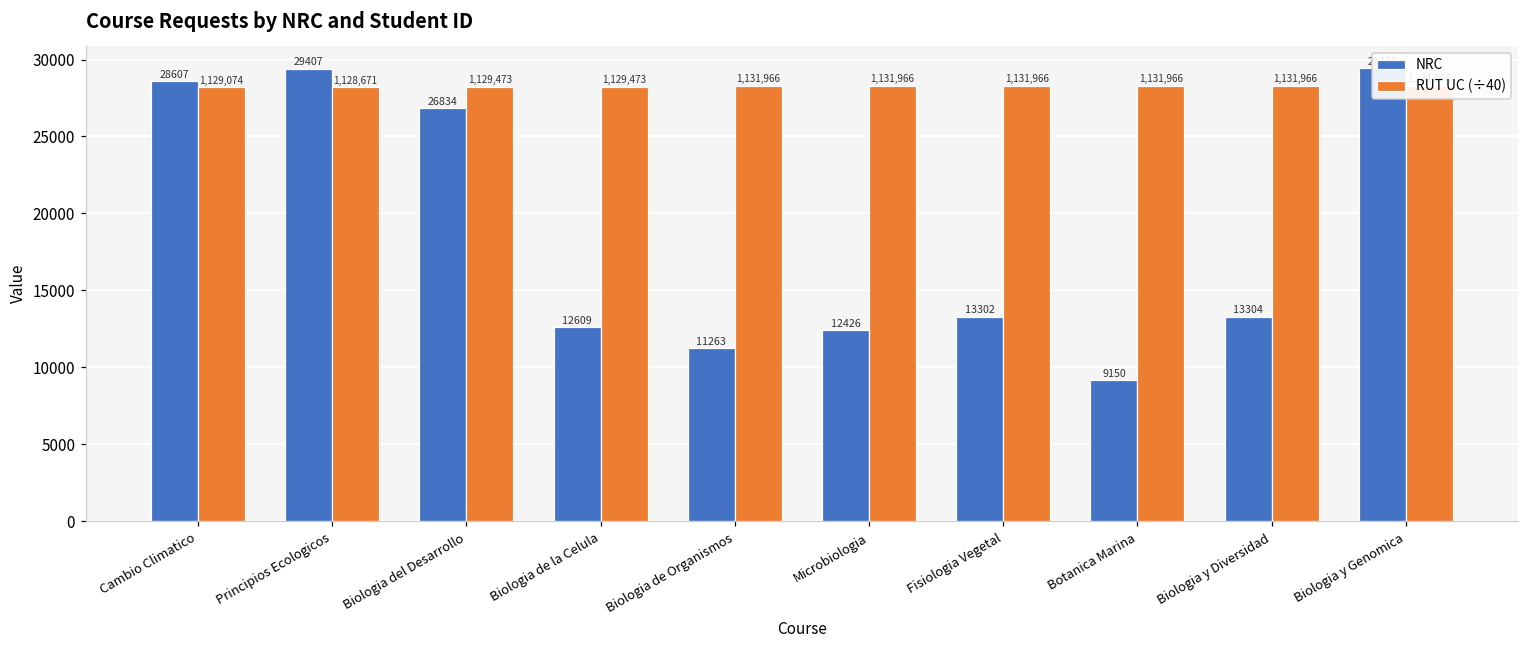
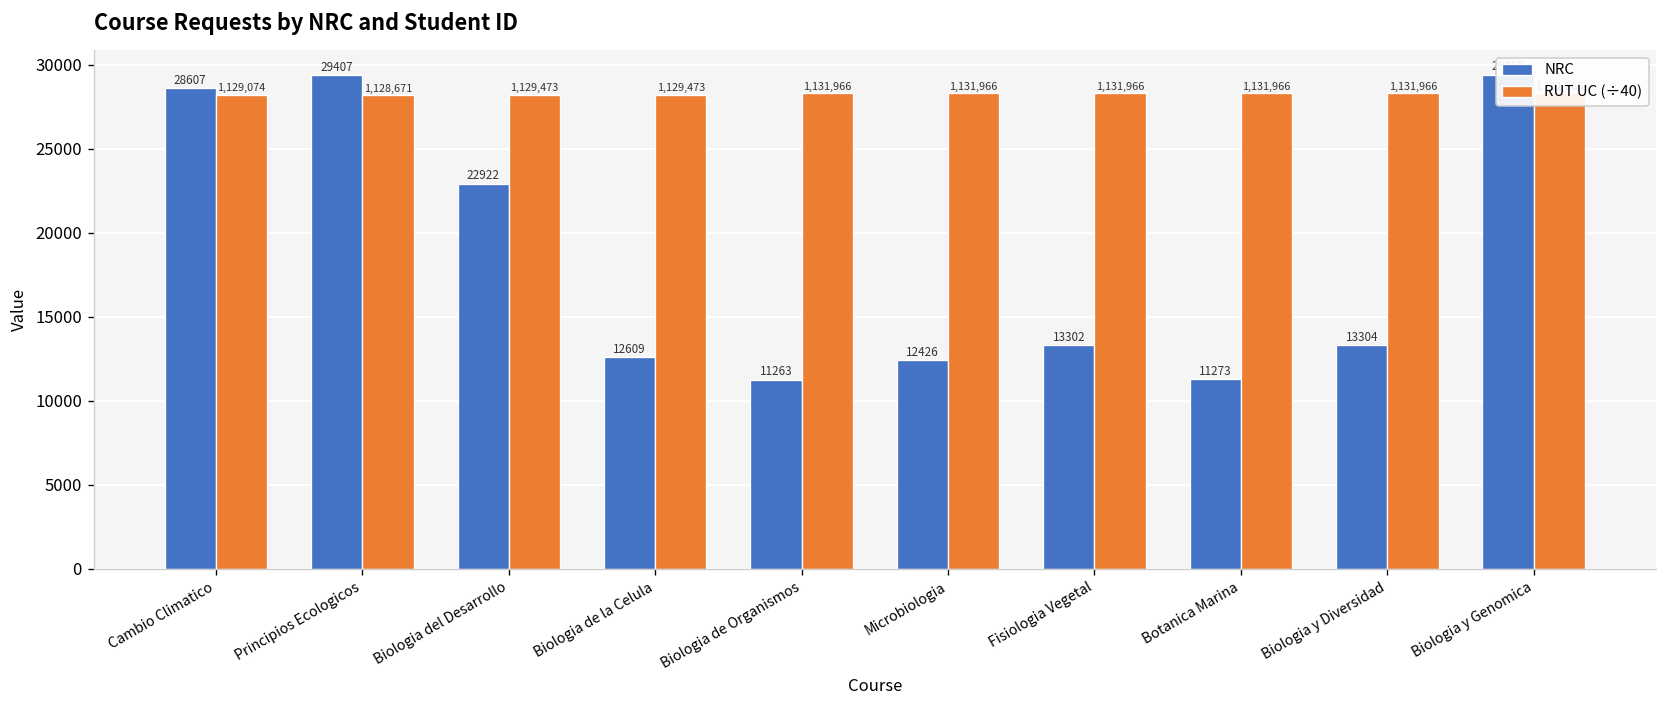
  {
    "NRC": {
      "Cambio Climatico": 28607,
      "Principios Ecologicos": 29407,
-     "Biologia del Desarrollo": 26834,
+     "Biologia del Desarrollo": 22922,
      "Biologia de la Celula": 12609,
      "Biologia de Organismos": 11263,
      "Microbiologia": 12426,
      "Fisiologia Vegetal": 13302,
-     "Botanica Marina": 9150,
+     "Botanica Marina": 11273,
      "Biologia y Diversidad": 13304
    }
  }
